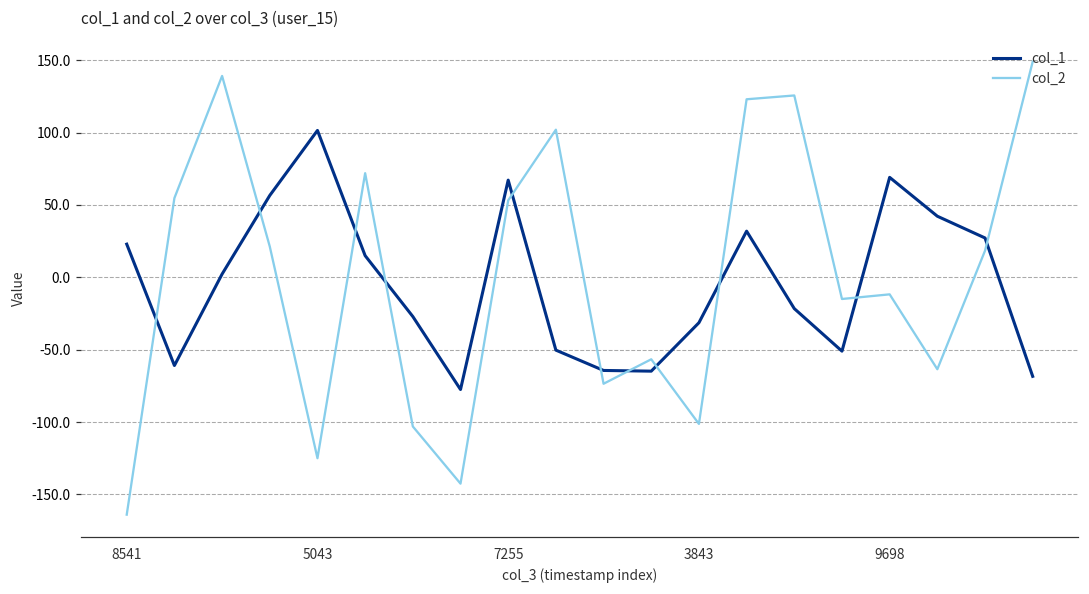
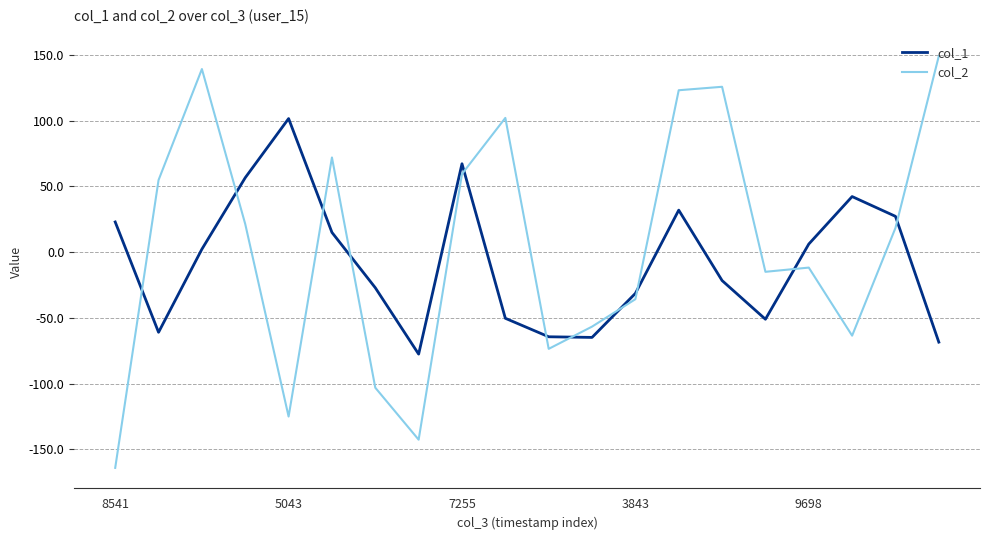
  {
    "col_1": {
      "8541": 23,
      "5043": 102,
      "7255": 67,
      "3843": -31,
-     "9698": 69
+     "9698": 6
    },
    "col_2": {
      "8541": -164,
      "5043": -125,
-     "7255": 53,
-     "3843": -101,
+     "7255": 59,
+     "3843": -36,
      "9698": -12
    }
  }
